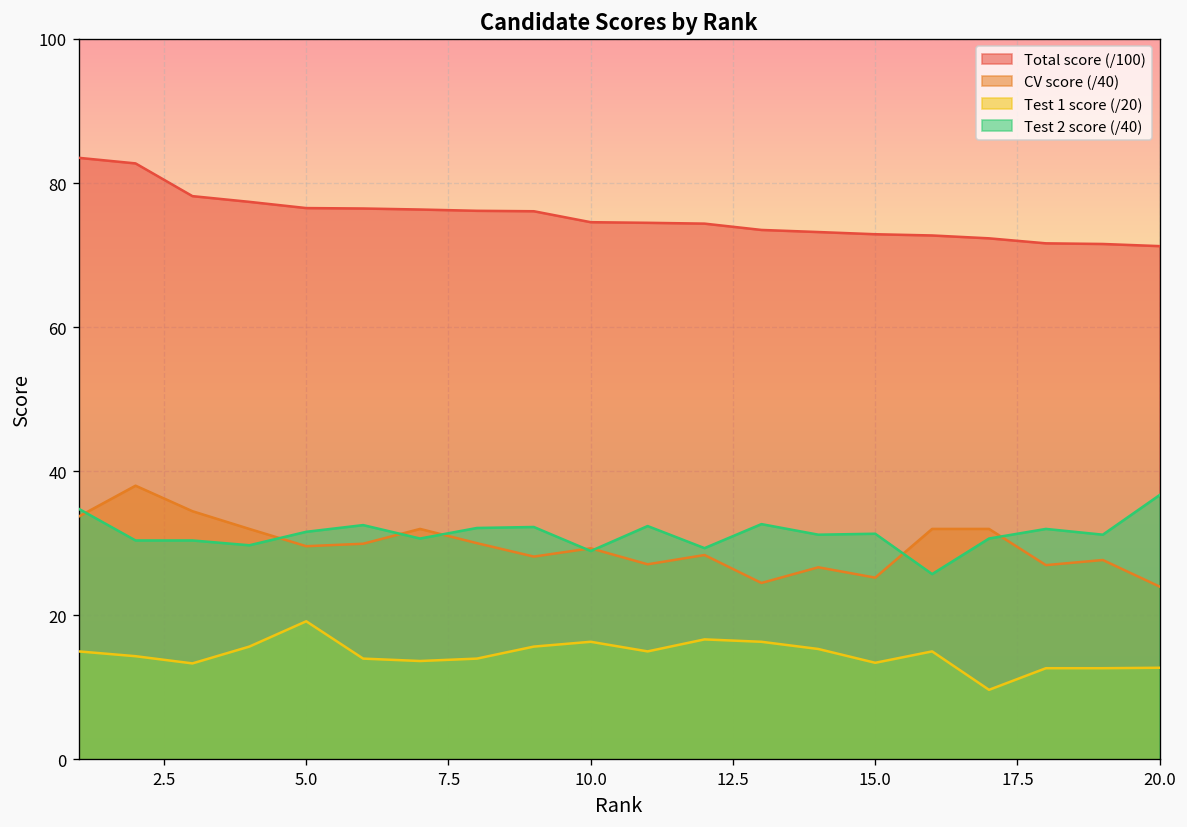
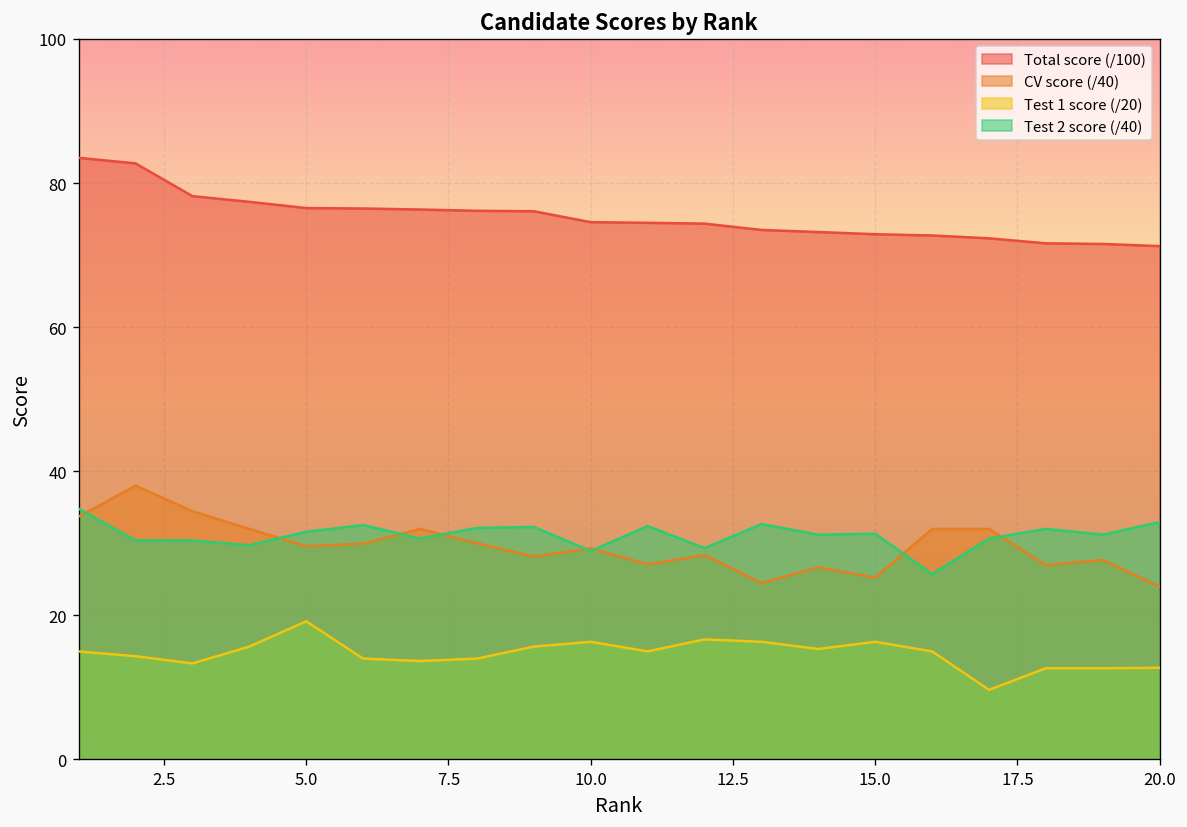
  {
    "Test 1 score (/20)": {
      "5.0": 19,
      "10.0": 16,
-     "15.0": 13,
+     "15.0": 16,
      "20.0": 13
    },
    "Test 2 score (/40)": {
      "5.0": 32,
      "15.0": 31,
-     "20.0": 37
+     "20.0": 33
    }
  }
